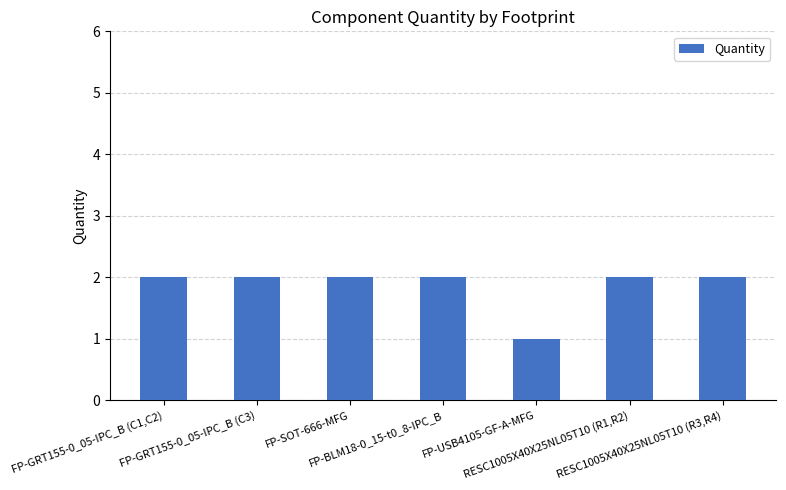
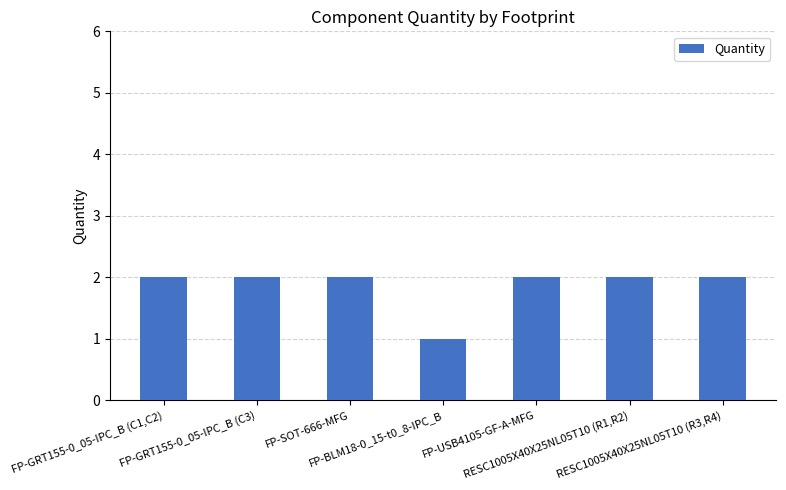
  {
    "FP-GRT155-0_05-IPC_B (C1,C2)": 2,
    "FP-GRT155-0_05-IPC_B (C3)": 2,
    "FP-SOT-666-MFG": 2,
-   "FP-BLM18-0_15-t0_8-IPC_B": 2,
-   "FP-USB4105-GF-A-MFG": 1,
+   "FP-BLM18-0_15-t0_8-IPC_B": 1,
+   "FP-USB4105-GF-A-MFG": 2,
    "RESC1005X40X25NL05T10 (R1,R2)": 2,
    "RESC1005X40X25NL05T10 (R3,R4)": 2
  }
